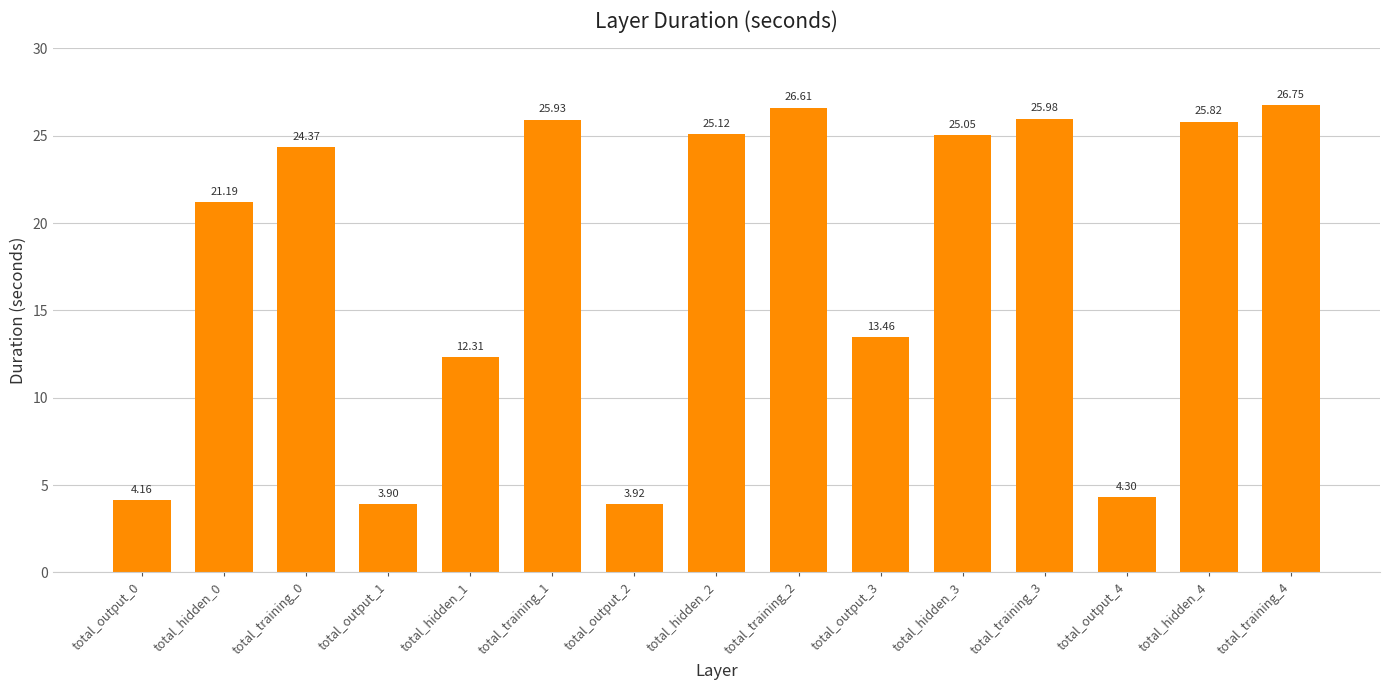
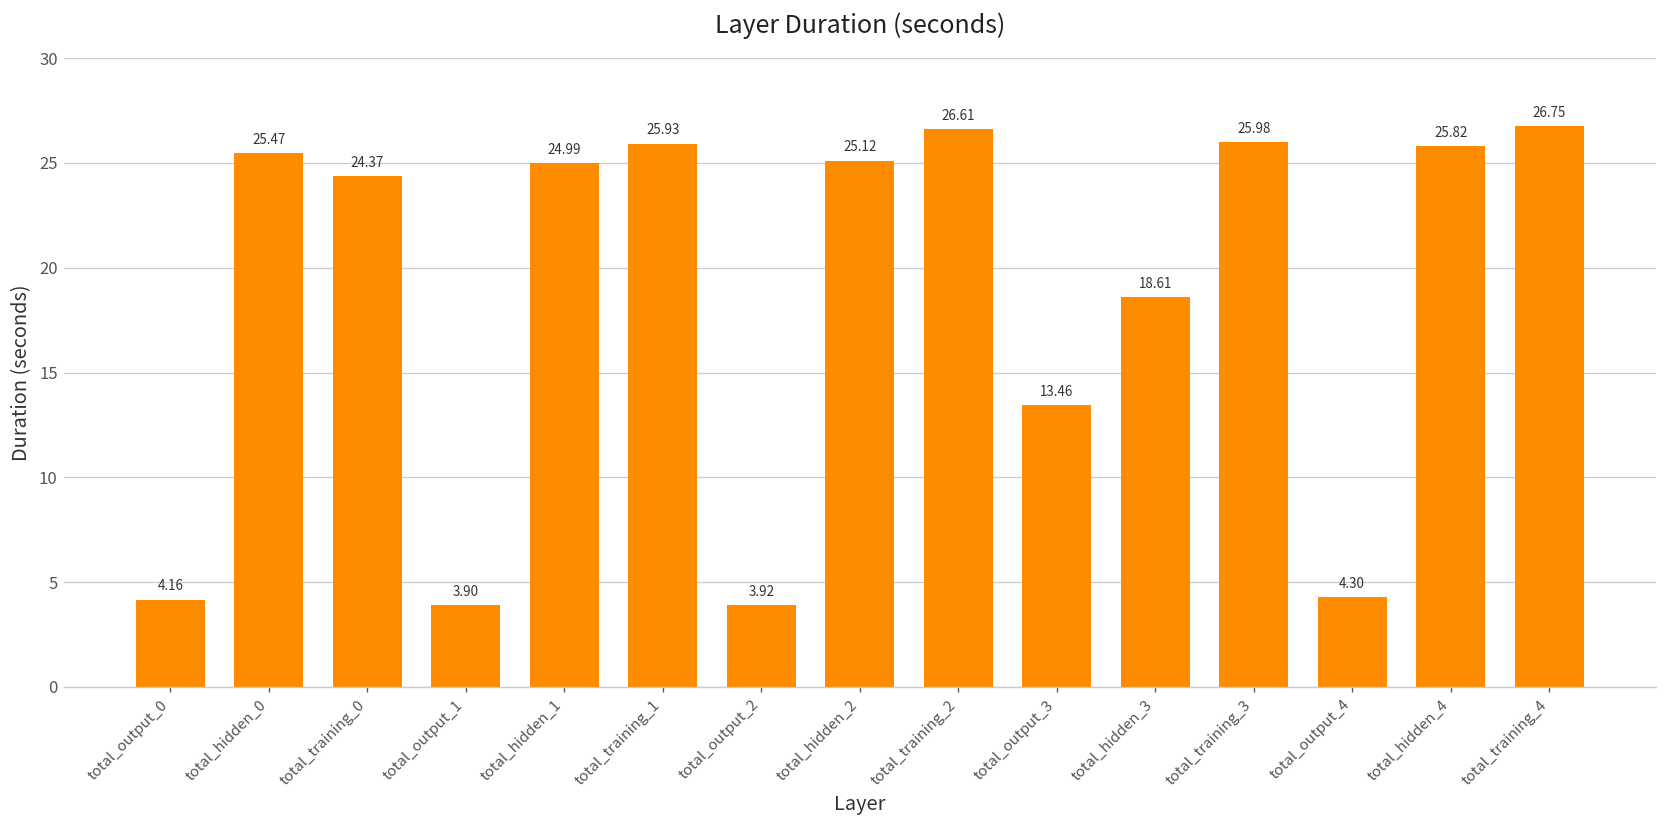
  {
    "total_output_0": 4.16,
-   "total_hidden_0": 21.19,
+   "total_hidden_0": 25.47,
    "total_training_0": 24.37,
    "total_output_1": 3.90,
-   "total_hidden_1": 12.31,
+   "total_hidden_1": 24.99,
    "total_training_1": 25.93,
    "total_output_2": 3.92,
    "total_hidden_2": 25.12,
    "total_training_2": 26.61,
    "total_output_3": 13.46,
-   "total_hidden_3": 25.05,
+   "total_hidden_3": 18.61,
    "total_training_3": 25.98,
    "total_output_4": 4.30,
    "total_hidden_4": 25.82,
    "total_training_4": 26.75
  }
